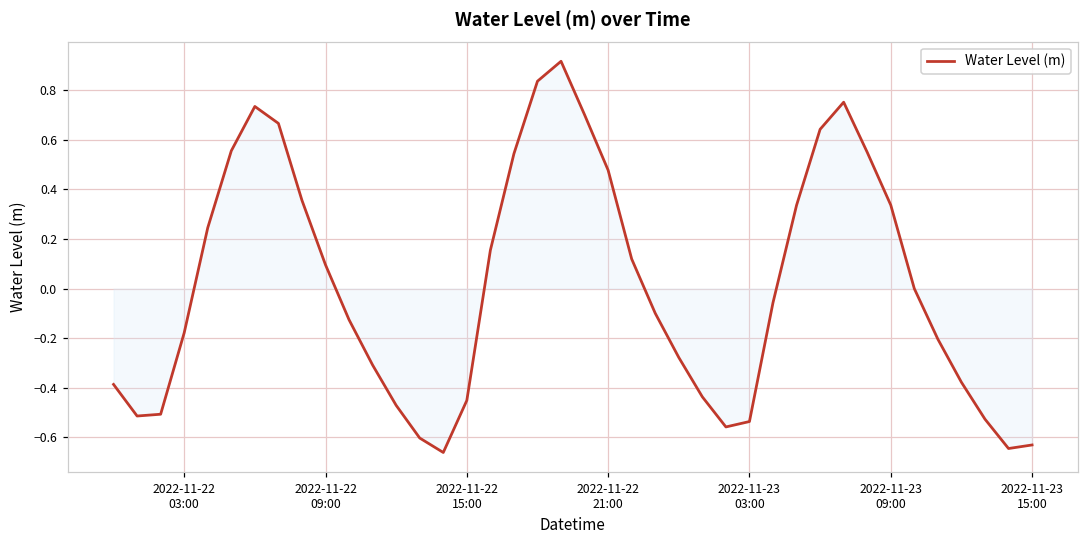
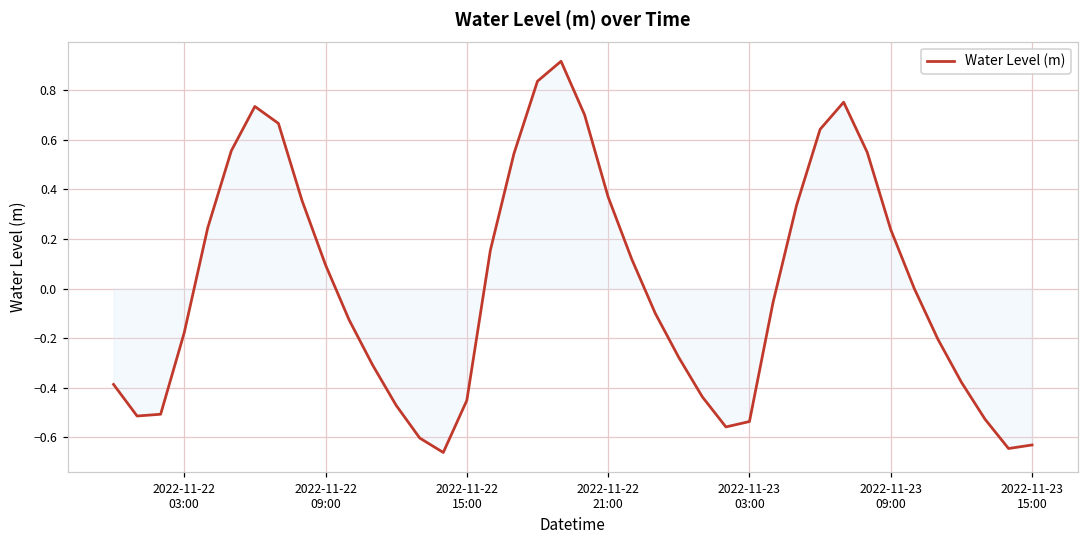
  {
    "Water Level (m)": {
      "2022-11-22 03:00": -0.18,
      "2022-11-22 15:00": -0.45,
-     "2022-11-22 21:00": 0.48,
+     "2022-11-22 21:00": 0.37,
      "2022-11-23 03:00": -0.54,
-     "2022-11-23 09:00": 0.34,
+     "2022-11-23 09:00": 0.24,
      "2022-11-23 15:00": -0.63
    }
  }
